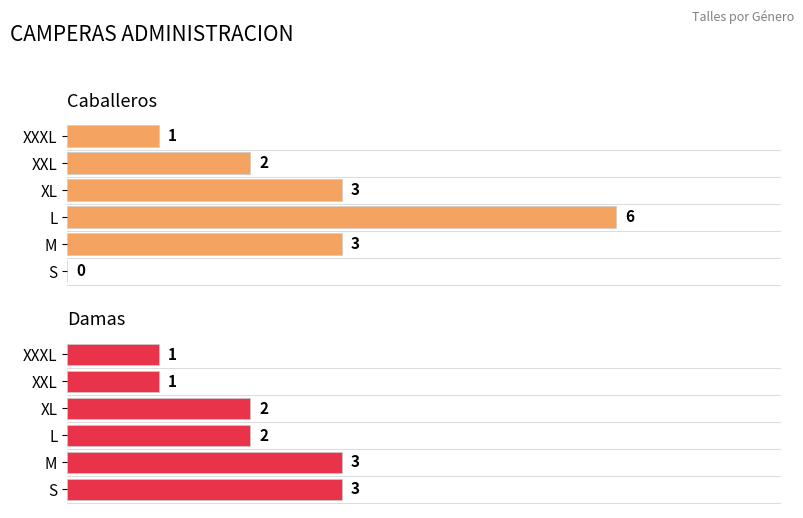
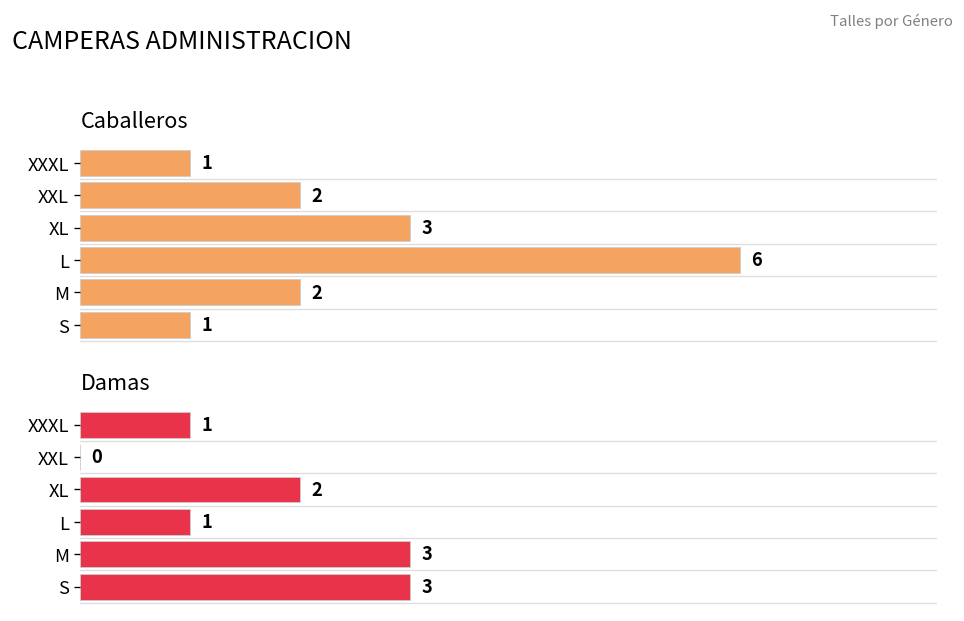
  {
    "Caballeros": {
      "XXXL": 1,
      "XXL": 2,
      "XL": 3,
      "L": 6,
-     "M": 3,
-     "S": 0
+     "M": 2,
+     "S": 1
    },
    "Damas": {
      "XXXL": 1,
-     "XXL": 1,
+     "XXL": 0,
      "XL": 2,
-     "L": 2,
+     "L": 1,
      "M": 3,
      "S": 3
    }
  }
